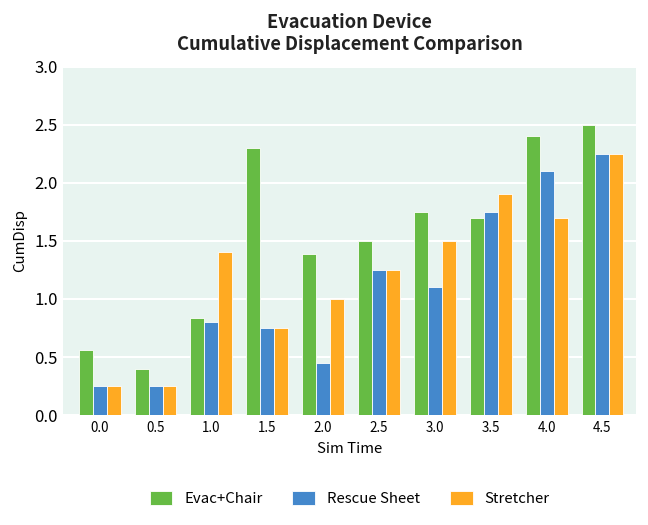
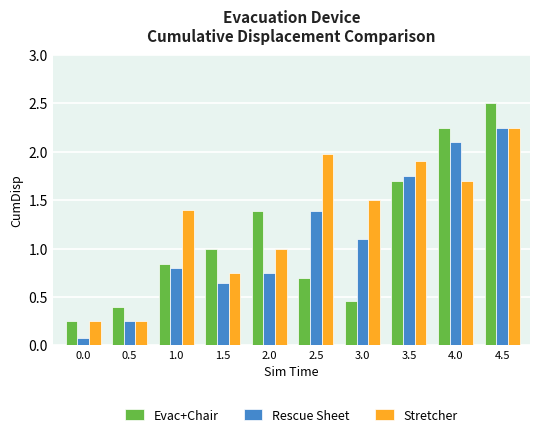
  {
    "Evac+Chair": {
-     "0.0": 0.6,
+     "0.0": 0.3,
      "0.5": 0.4,
      "1.0": 0.8,
-     "1.5": 2.3,
+     "1.5": 1.0,
      "2.0": 1.4,
-     "2.5": 1.5,
-     "3.0": 1.8,
+     "2.5": 0.7,
+     "3.0": 0.5,
      "3.5": 1.7,
-     "4.0": 2.4,
+     "4.0": 2.3,
      "4.5": 2.5
    },
    "Rescue Sheet": {
-     "0.0": 0.3,
+     "0.0": 0.1,
      "0.5": 0.3,
      "1.0": 0.8,
-     "1.5": 0.8,
-     "2.0": 0.5,
-     "2.5": 1.3,
+     "1.5": 0.7,
+     "2.0": 0.8,
+     "2.5": 1.4,
      "3.0": 1.1,
      "3.5": 1.8,
      "4.0": 2.1,
      "4.5": 2.3
    },
    "Stretcher": {
      "0.0": 0.3,
      "0.5": 0.3,
      "1.0": 1.4,
      "1.5": 0.8,
      "2.0": 1.0,
-     "2.5": 1.3,
+     "2.5": 2.0,
      "3.0": 1.5,
      "3.5": 1.9,
      "4.0": 1.7,
      "4.5": 2.3
    }
  }
